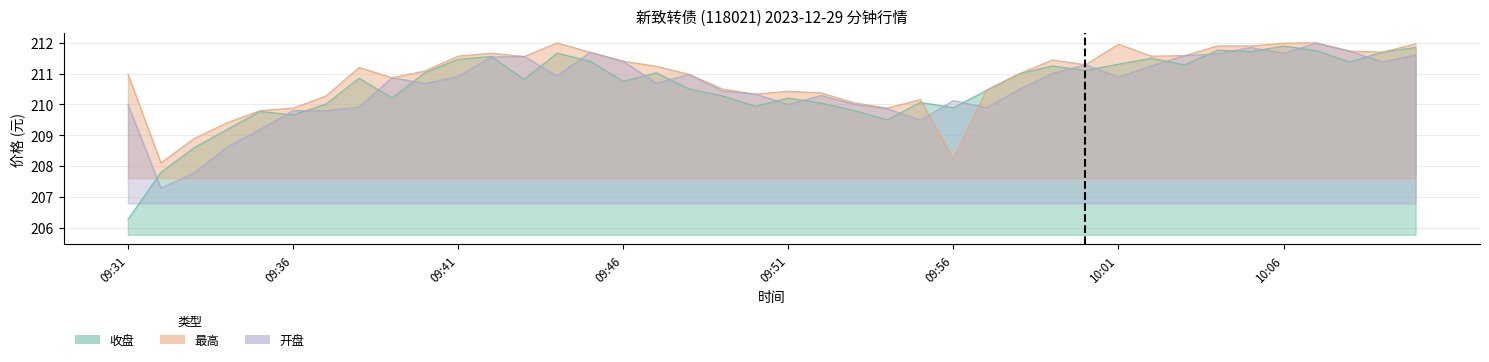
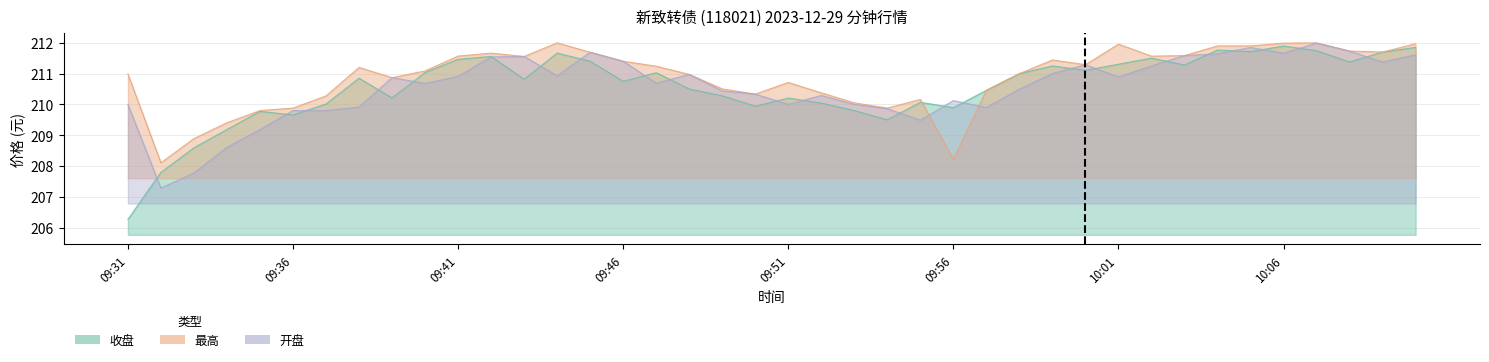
  {
    "最高": {
      "09:31": 211.0,
      "09:41": 211.6,
-     "09:51": 210.4,
+     "09:51": 210.7,
      "09:56": 208.2,
      "10:01": 212.0,
      "10:06": 212.0
    }
  }
